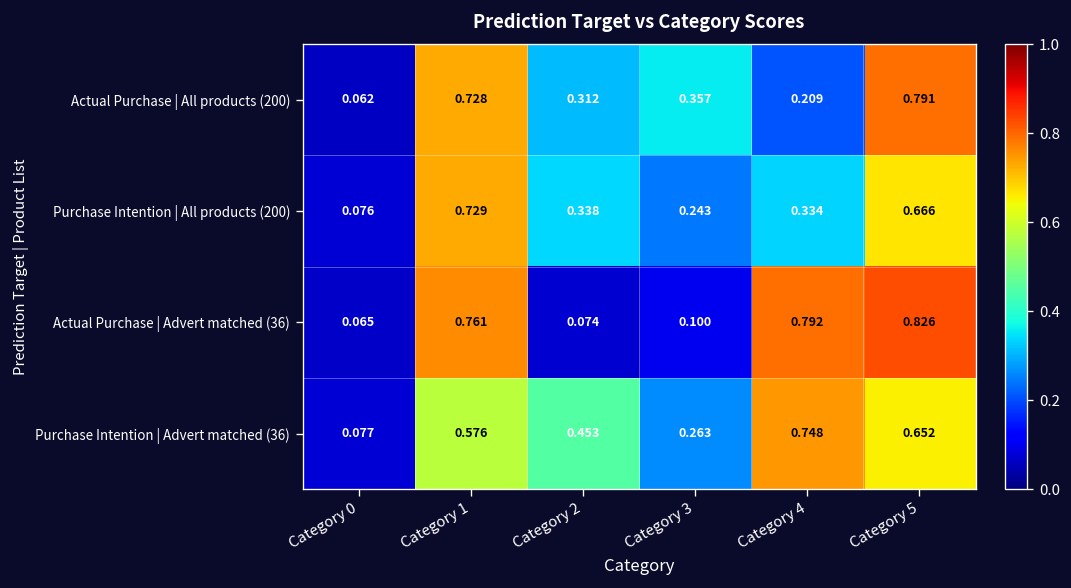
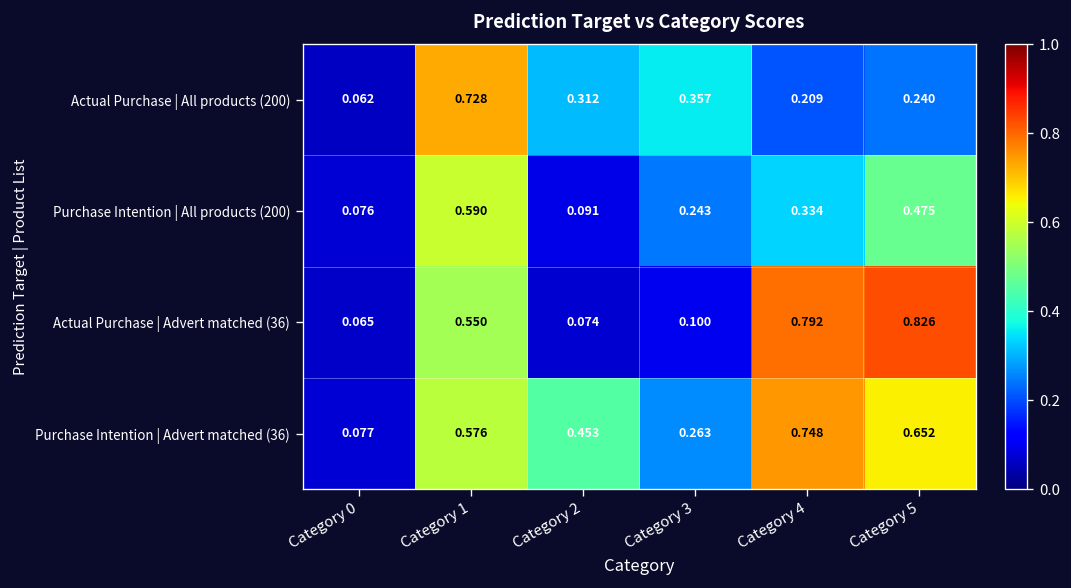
  {
    "Actual Purchase | All products (200)": {
      "Category 0": 0.062,
      "Category 1": 0.728,
      "Category 2": 0.312,
      "Category 3": 0.357,
      "Category 4": 0.209,
-     "Category 5": 0.791
+     "Category 5": 0.240
    },
    "Purchase Intention | All products (200)": {
      "Category 0": 0.076,
-     "Category 1": 0.729,
-     "Category 2": 0.338,
+     "Category 1": 0.590,
+     "Category 2": 0.091,
      "Category 3": 0.243,
      "Category 4": 0.334,
-     "Category 5": 0.666
+     "Category 5": 0.475
    },
    "Actual Purchase | Advert matched (36)": {
      "Category 0": 0.065,
-     "Category 1": 0.761,
+     "Category 1": 0.550,
      "Category 2": 0.074,
      "Category 3": 0.100,
      "Category 4": 0.792,
      "Category 5": 0.826
    },
    "Purchase Intention | Advert matched (36)": {
      "Category 0": 0.077,
      "Category 1": 0.576,
      "Category 2": 0.453,
      "Category 3": 0.263,
      "Category 4": 0.748,
      "Category 5": 0.652
    }
  }
